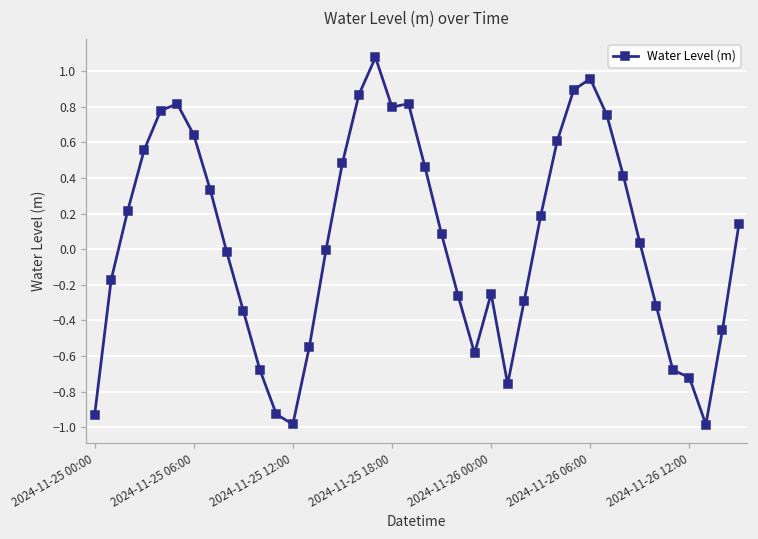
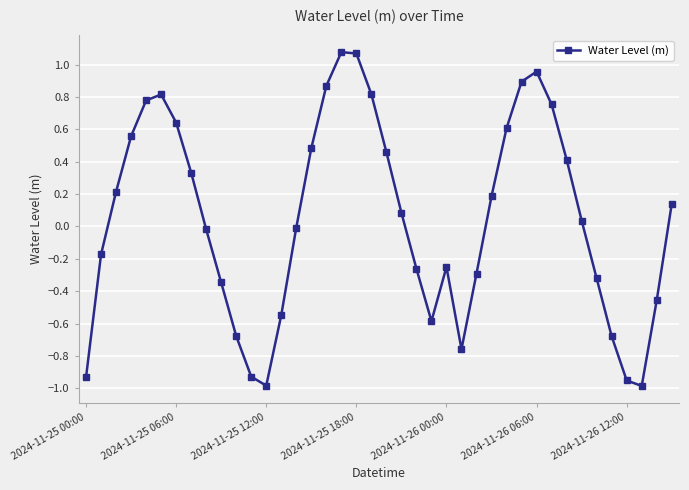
  {
    "2024-11-25 00:00": -0.93,
    "2024-11-25 06:00": 0.64,
    "2024-11-25 12:00": -0.98,
-   "2024-11-25 18:00": 0.80,
+   "2024-11-25 18:00": 1.07,
    "2024-11-26 00:00": -0.25,
    "2024-11-26 06:00": 0.96,
-   "2024-11-26 12:00": -0.72
+   "2024-11-26 12:00": -0.95
  }
